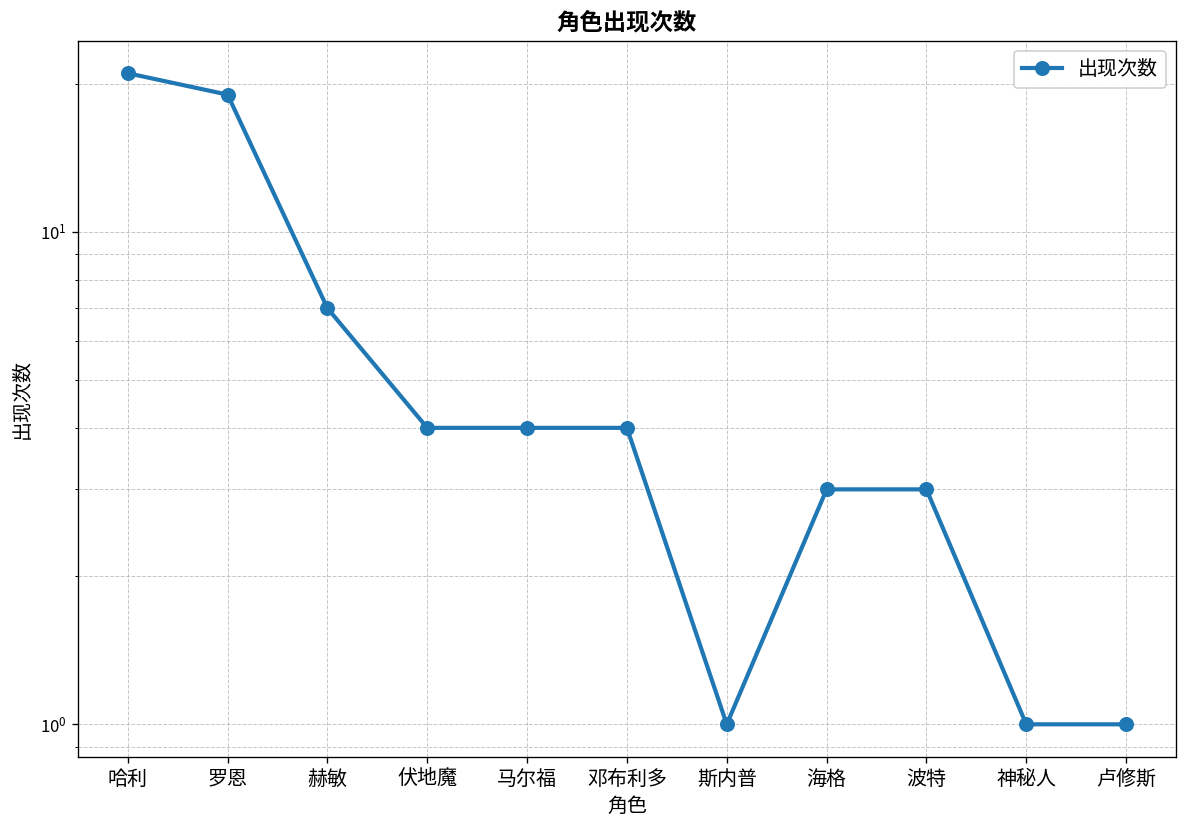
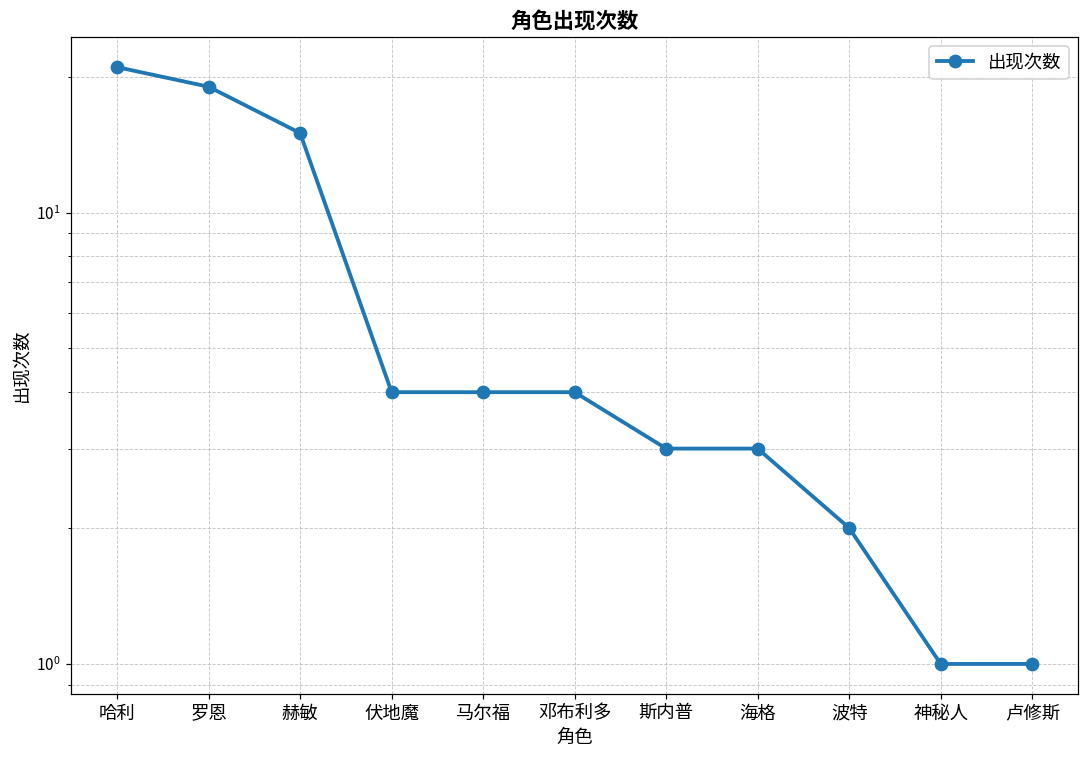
  {
    "哈利": 21,
    "罗恩": 19,
-   "赫敏": 7,
+   "赫敏": 15,
    "伏地魔": 4,
    "马尔福": 4,
    "邓布利多": 4,
-   "斯内普": 1,
+   "斯内普": 3,
    "海格": 3,
-   "波特": 3,
+   "波特": 2,
    "神秘人": 1,
    "卢修斯": 1
  }
